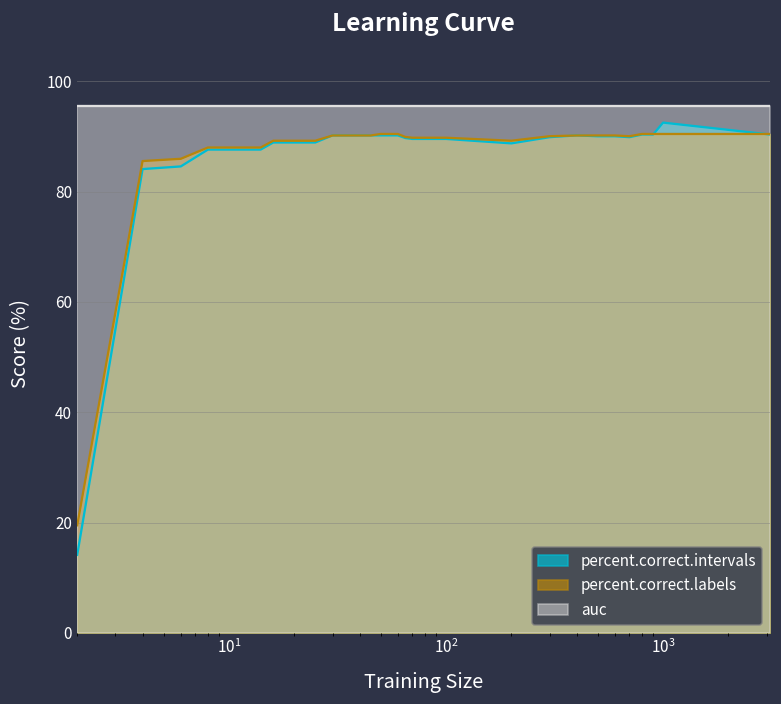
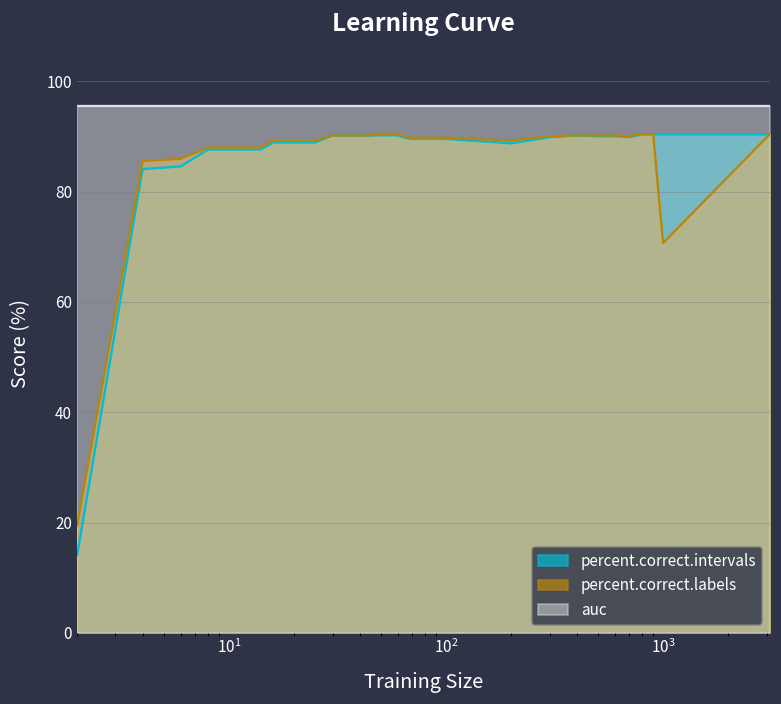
  {
    "percent.correct.intervals": {
-     "10^3": 93
+     "10^3": 90
    },
    "percent.correct.labels": {
-     "10^3": 90
+     "10^3": 71
    },
    "auc": {
      "10^1": 95,
      "10^2": 95,
      "10^3": 95
    }
  }
